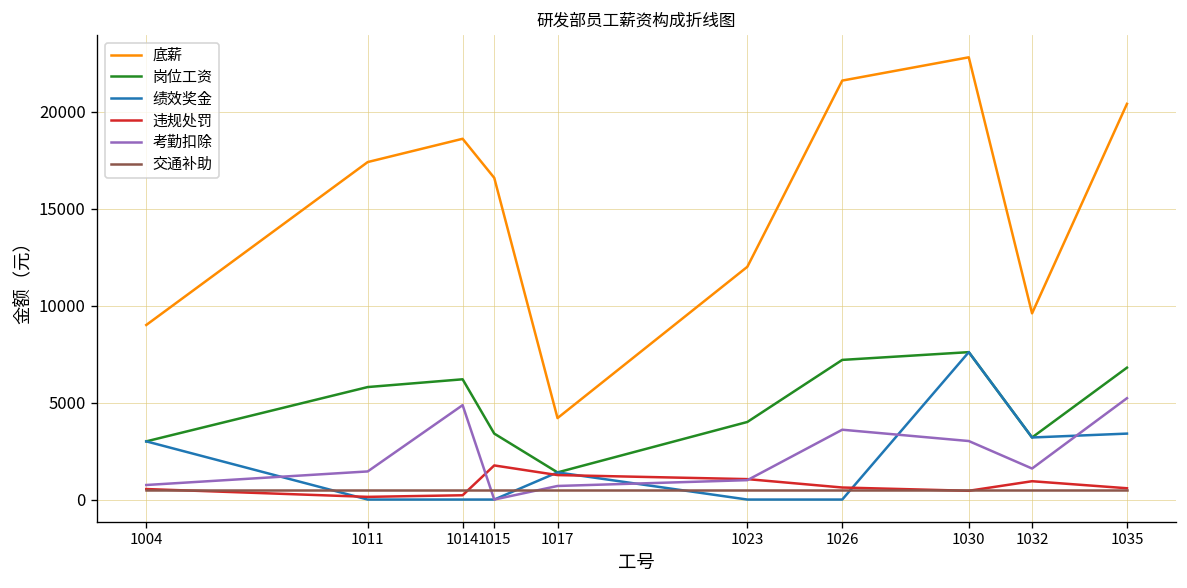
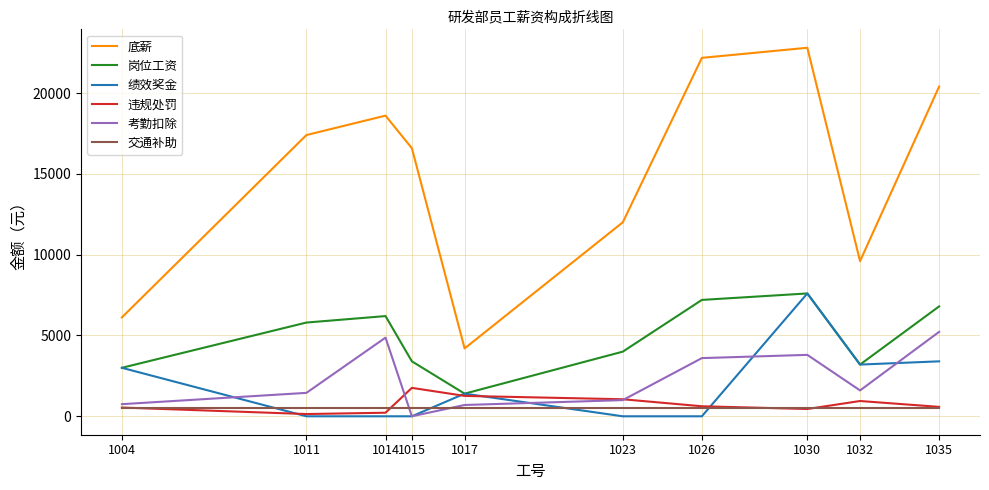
  {
    "底薪": {
-     "1004": 9000,
+     "1004": 6100,
      "1011": 17400,
      "1014": 18600,
      "1015": 16600,
      "1017": 4200,
      "1023": 12000,
-     "1026": 21600,
+     "1026": 22200,
      "1030": 22800,
      "1032": 9600,
      "1035": 20400
    },
    "岗位工资": {
      "1011": 5800,
      "1014": 6200,
      "1015": 3400,
      "1023": 4000,
      "1026": 7200,
      "1035": 6800
    },
    "绩效奖金": {
      "1014": 0,
      "1023": 0,
      "1026": 0,
      "1035": 3400
    },
    "违规处罚": {
      "1014": 200,
      "1015": 1800,
      "1032": 900
    },
    "考勤扣除": {
      "1004": 800,
      "1011": 1500,
      "1014": 4900,
      "1017": 700,
      "1026": 3600,
-     "1030": 3000,
+     "1030": 3800,
      "1032": 1600,
      "1035": 5200
    },
    "交通补助": {
      "1011": 500,
      "1014": 500,
      "1015": 500,
      "1017": 500,
      "1023": 500,
      "1032": 500
    }
  }
